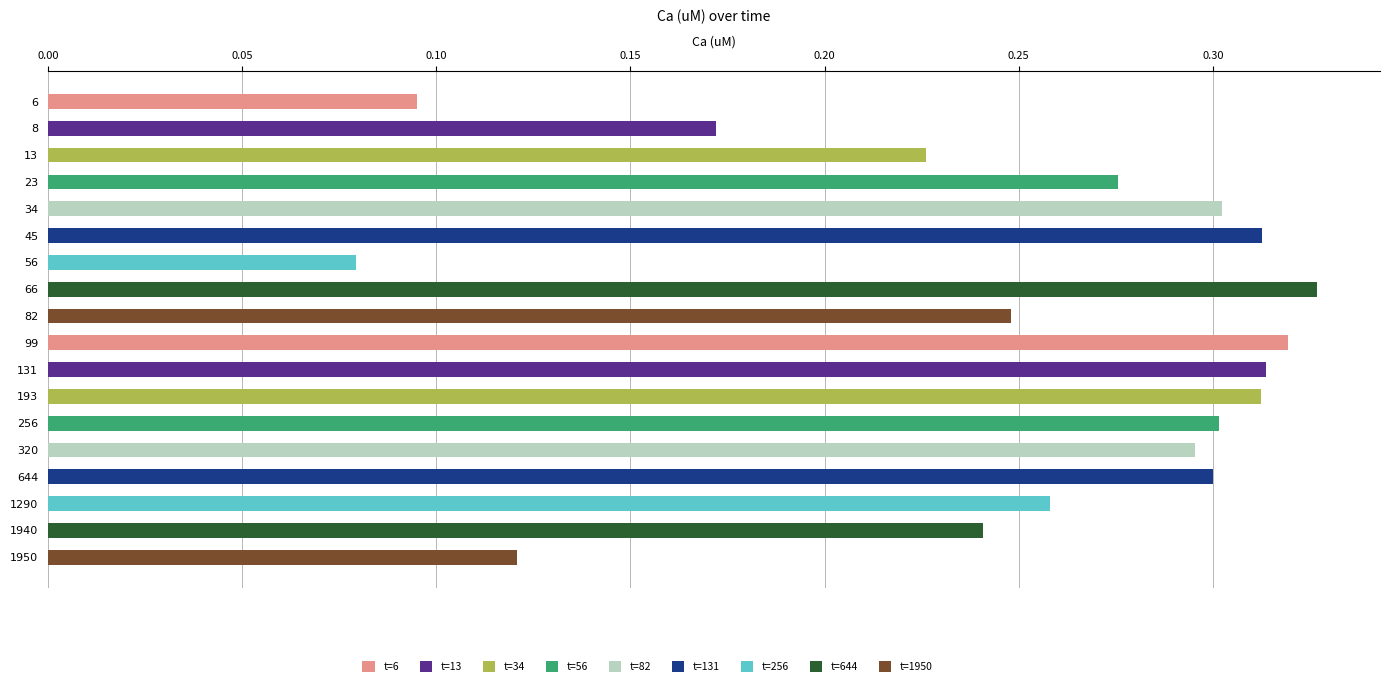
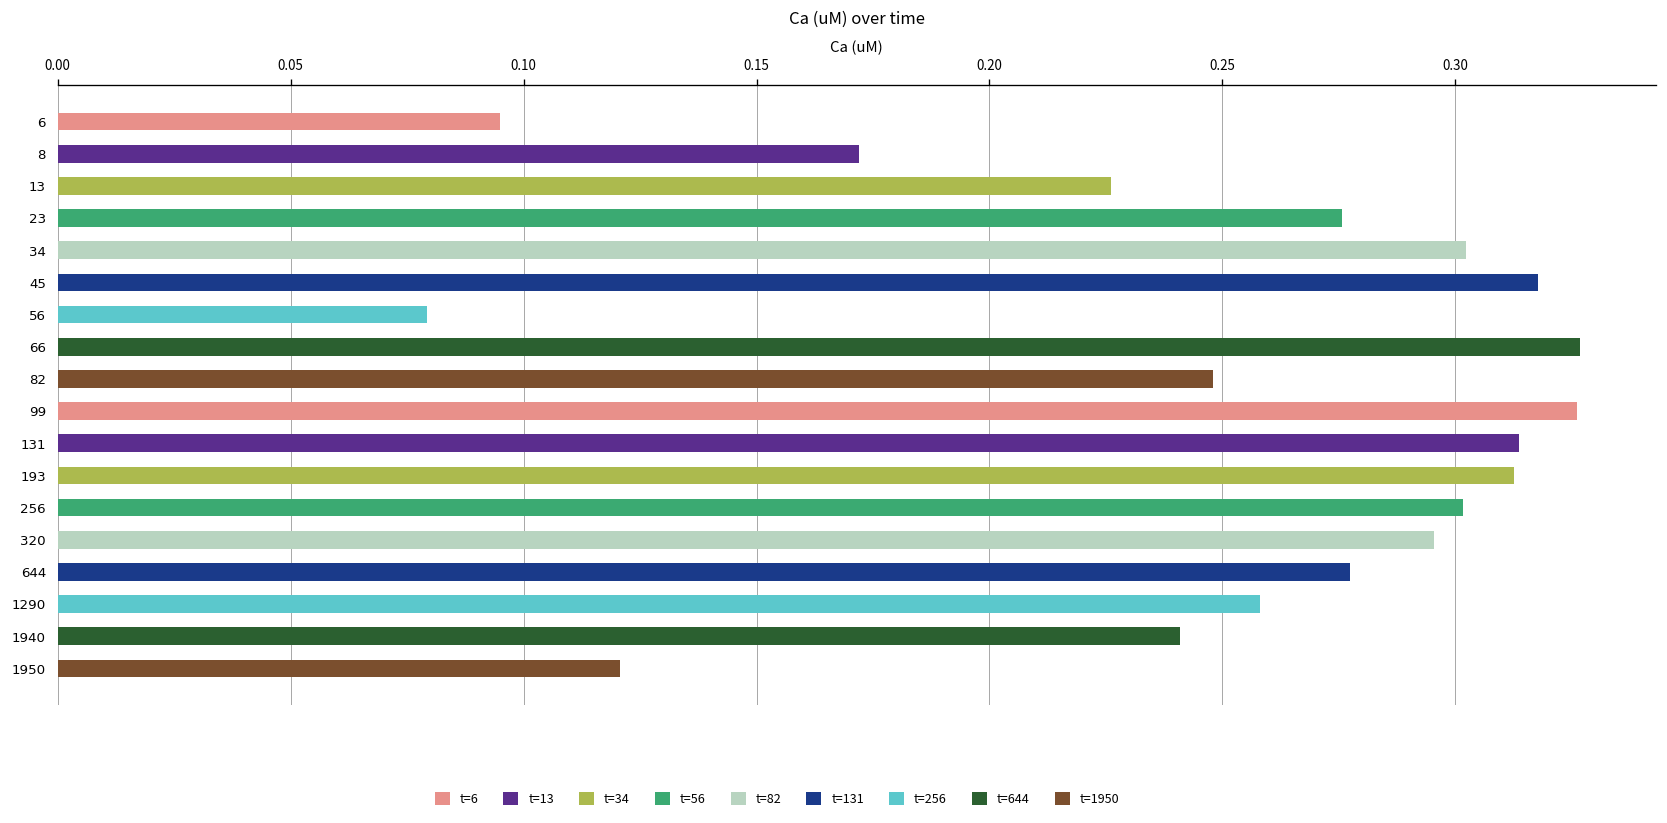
  {
    "6": 0.095,
    "8": 0.172,
    "13": 0.226,
    "23": 0.276,
    "34": 0.302,
-   "45": 0.313,
+   "45": 0.318,
    "56": 0.079,
    "66": 0.327,
    "82": 0.248,
-   "99": 0.319,
+   "99": 0.326,
    "131": 0.314,
    "193": 0.312,
    "256": 0.302,
    "320": 0.295,
-   "644": 0.300,
+   "644": 0.277,
    "1290": 0.258,
    "1940": 0.241,
    "1950": 0.121
  }
